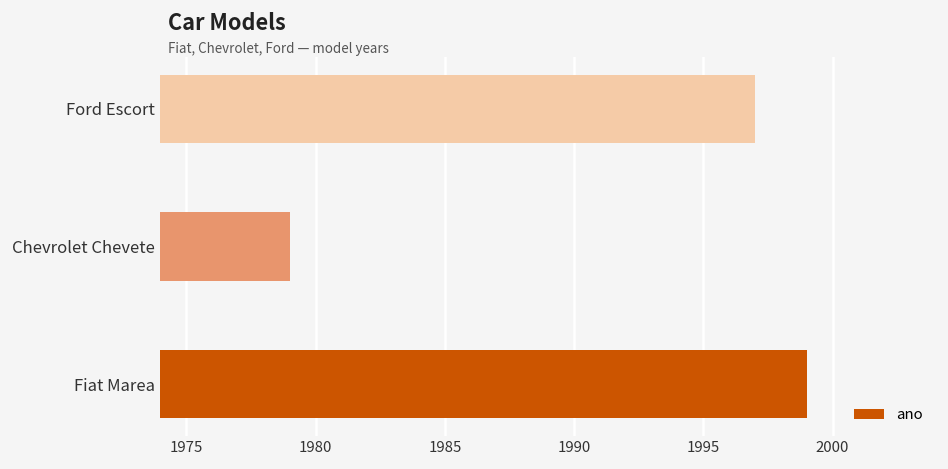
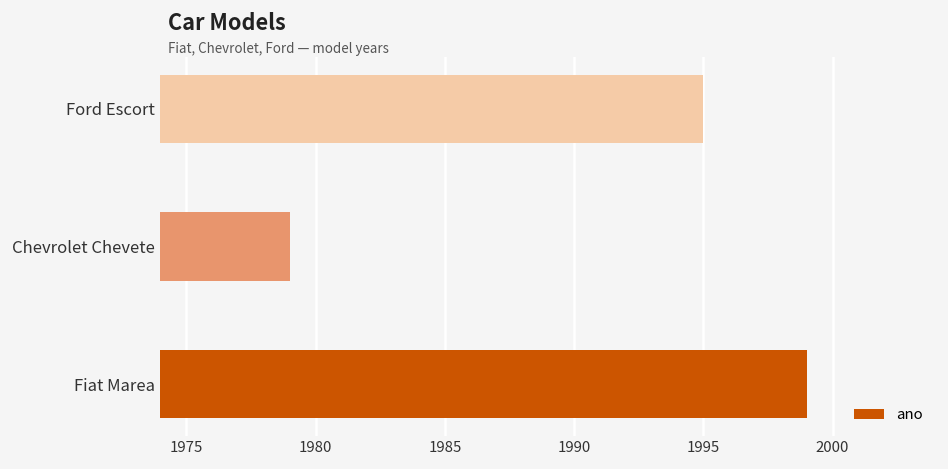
  {
-   "Ford Escort": 1997,
+   "Ford Escort": 1995,
    "Chevrolet Chevete": 1979,
    "Fiat Marea": 1999
  }
